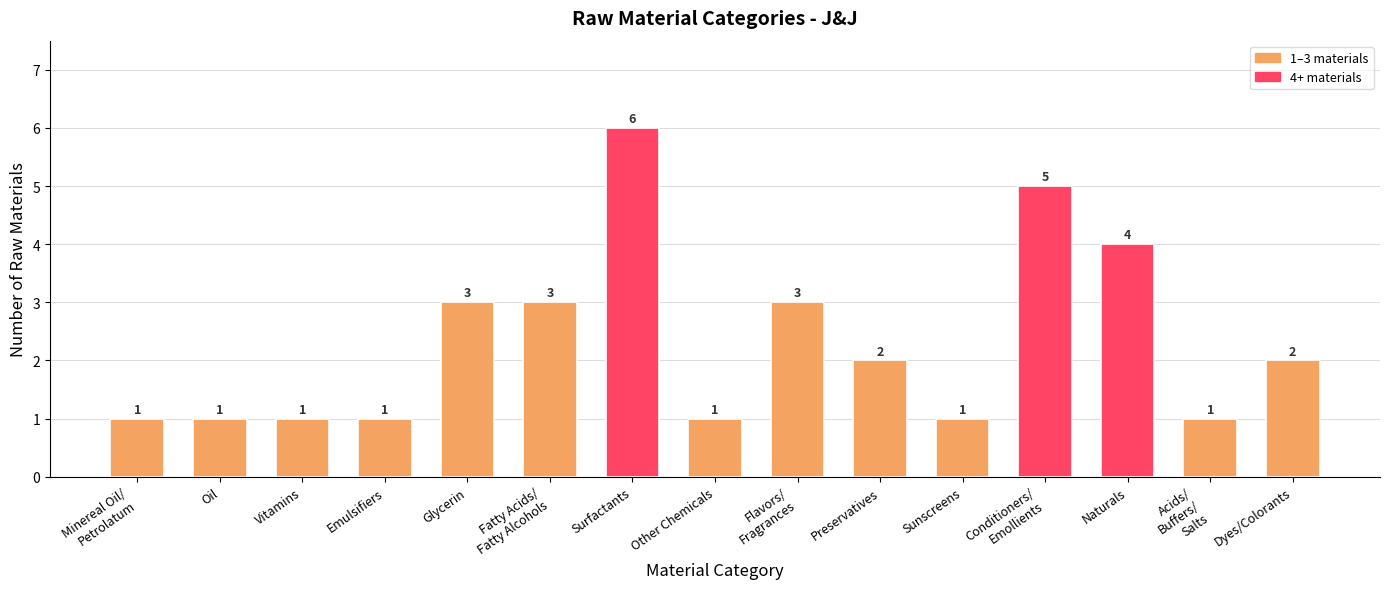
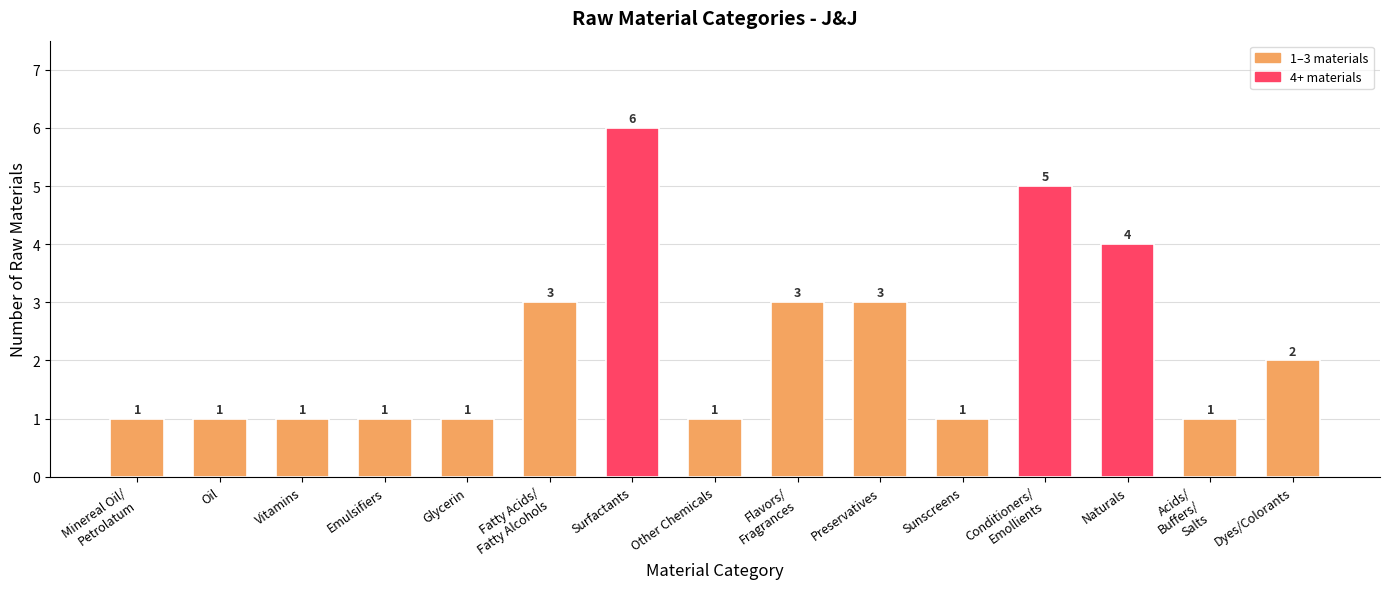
  {
    "Minereal Oil/ Petrolatum": 1,
    "Oil": 1,
    "Vitamins": 1,
    "Emulsifiers": 1,
-   "Glycerin": 3,
+   "Glycerin": 1,
    "Fatty Acids/ Fatty Alcohols": 3,
    "Surfactants": 6,
    "Other Chemicals": 1,
    "Flavors/ Fragrances": 3,
-   "Preservatives": 2,
+   "Preservatives": 3,
    "Sunscreens": 1,
    "Conditioners/ Emollients": 5,
    "Naturals": 4,
    "Acids/ Buffers/ Salts": 1,
    "Dyes/Colorants": 2
  }
